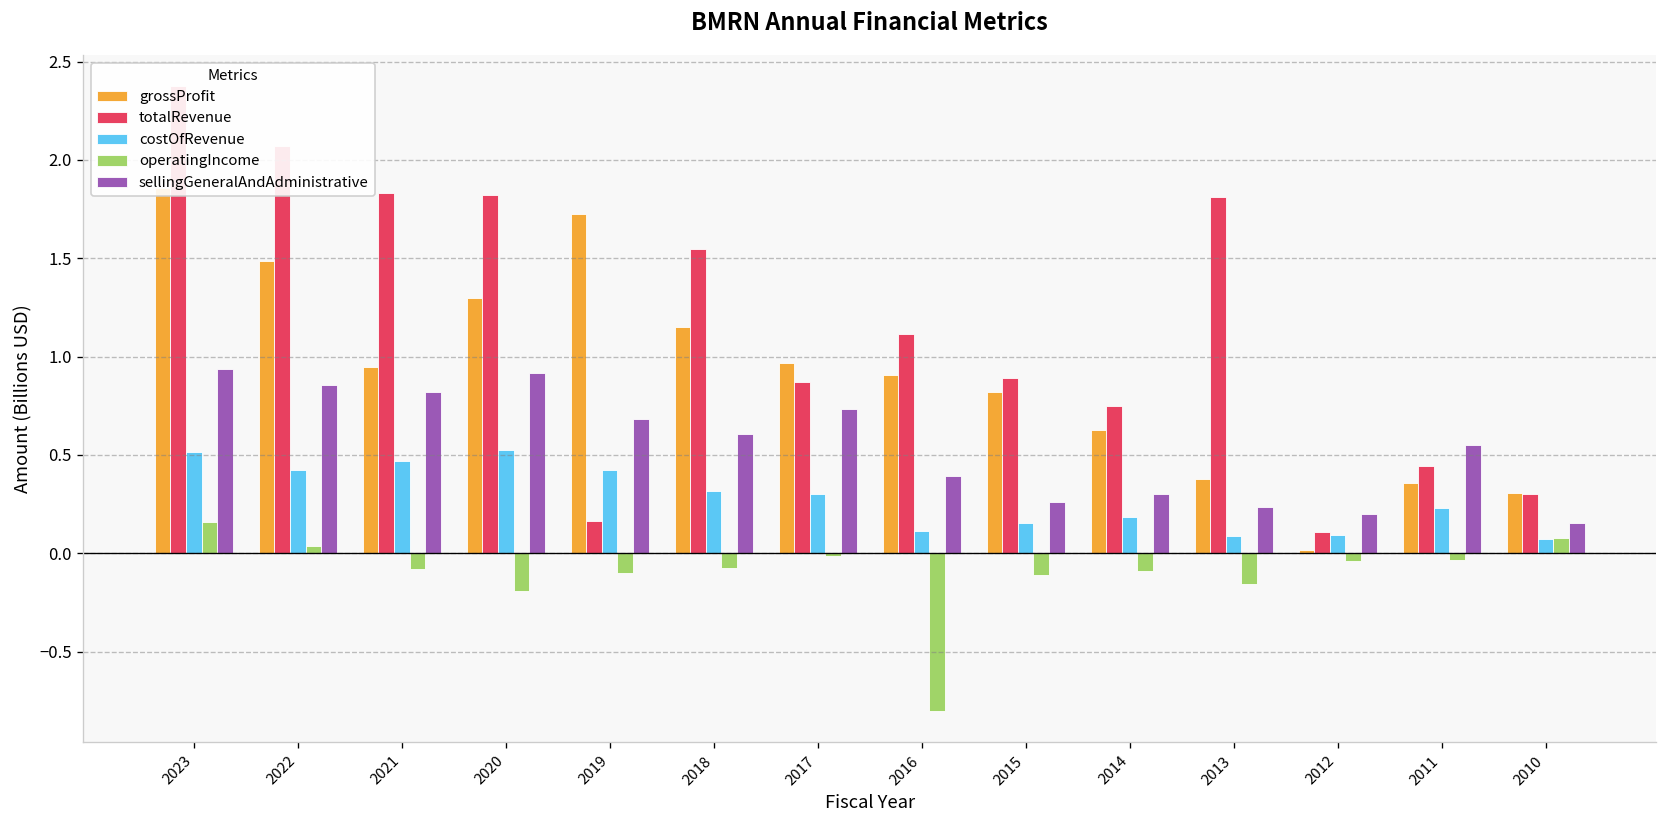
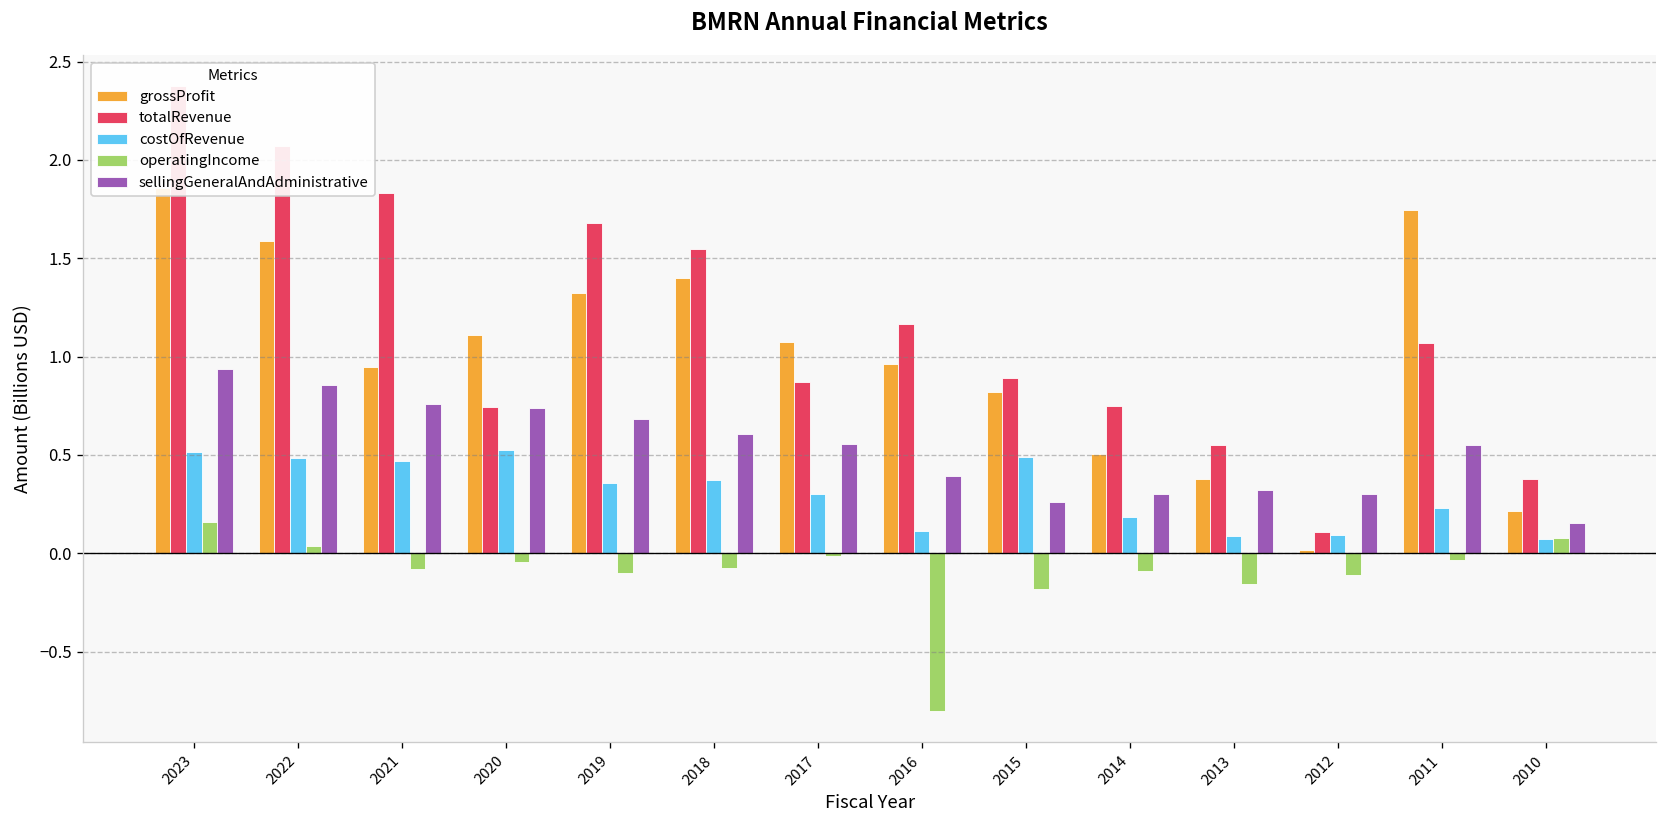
  {
    "grossProfit": {
-     "2022": 1.48,
+     "2022": 1.59,
      "2021": 0.95,
-     "2020": 1.30,
-     "2019": 1.72,
-     "2018": 1.15,
-     "2017": 0.97,
-     "2016": 0.91,
+     "2020": 1.11,
+     "2019": 1.32,
+     "2018": 1.40,
+     "2017": 1.07,
+     "2016": 0.96,
      "2015": 0.82,
-     "2014": 0.63,
+     "2014": 0.51,
      "2013": 0.38,
      "2012": 0.02,
-     "2011": 0.36,
-     "2010": 0.31
+     "2011": 1.74,
+     "2010": 0.21
    },
    "totalRevenue": {
      "2021": 1.83,
-     "2020": 1.82,
-     "2019": 0.16,
+     "2020": 0.75,
+     "2019": 1.68,
      "2018": 1.55,
      "2017": 0.87,
-     "2016": 1.12,
+     "2016": 1.17,
      "2015": 0.89,
      "2014": 0.75,
-     "2013": 1.81,
+     "2013": 0.55,
      "2012": 0.11,
-     "2011": 0.44,
-     "2010": 0.30
+     "2011": 1.07,
+     "2010": 0.38
    },
    "costOfRevenue": {
      "2023": 0.51,
-     "2022": 0.42,
+     "2022": 0.48,
      "2021": 0.47,
      "2020": 0.52,
-     "2019": 0.42,
-     "2018": 0.32,
+     "2019": 0.36,
+     "2018": 0.37,
      "2017": 0.30,
      "2016": 0.11,
-     "2015": 0.15,
+     "2015": 0.49,
      "2014": 0.18,
      "2013": 0.09,
      "2012": 0.09,
      "2011": 0.23,
      "2010": 0.07
    },
    "operatingIncome": {
      "2023": 0.16,
      "2022": 0.03,
      "2021": -0.08,
-     "2020": -0.19,
+     "2020": -0.04,
      "2019": -0.10,
      "2018": -0.07,
      "2016": -0.80,
-     "2015": -0.11,
+     "2015": -0.18,
      "2014": -0.09,
      "2013": -0.16,
-     "2012": -0.04,
+     "2012": -0.11,
      "2011": -0.03,
      "2010": 0.08
    },
    "sellingGeneralAndAdministrative": {
      "2023": 0.94,
      "2022": 0.85,
-     "2021": 0.82,
-     "2020": 0.92,
+     "2021": 0.76,
+     "2020": 0.74,
      "2019": 0.68,
      "2018": 0.60,
-     "2017": 0.74,
+     "2017": 0.55,
      "2016": 0.39,
      "2015": 0.26,
      "2014": 0.30,
-     "2013": 0.24,
-     "2012": 0.20,
+     "2013": 0.32,
+     "2012": 0.30,
      "2011": 0.55,
      "2010": 0.15
    }
  }
